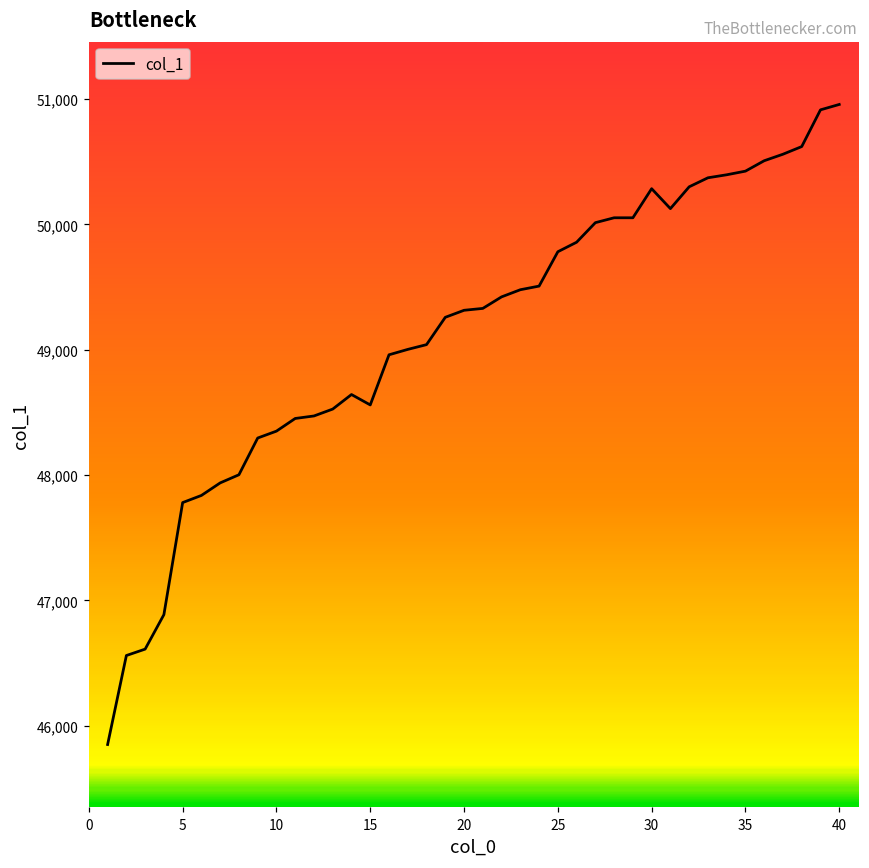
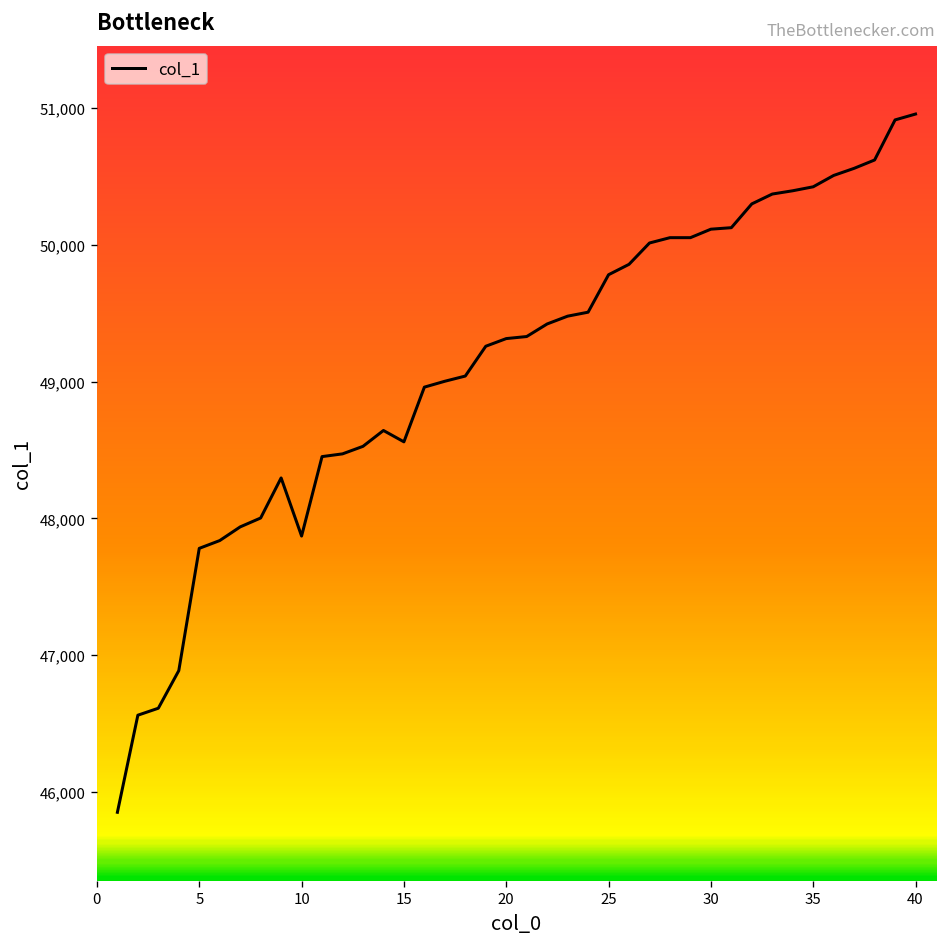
  {
    "5": "47,780",
-   "10": "48,350",
+   "10": "47,870",
    "15": "48,560",
    "20": "49,320",
    "25": "49,780",
-   "30": "50,290",
+   "30": "50,120",
    "35": "50,430",
    "40": "50,960"
  }
